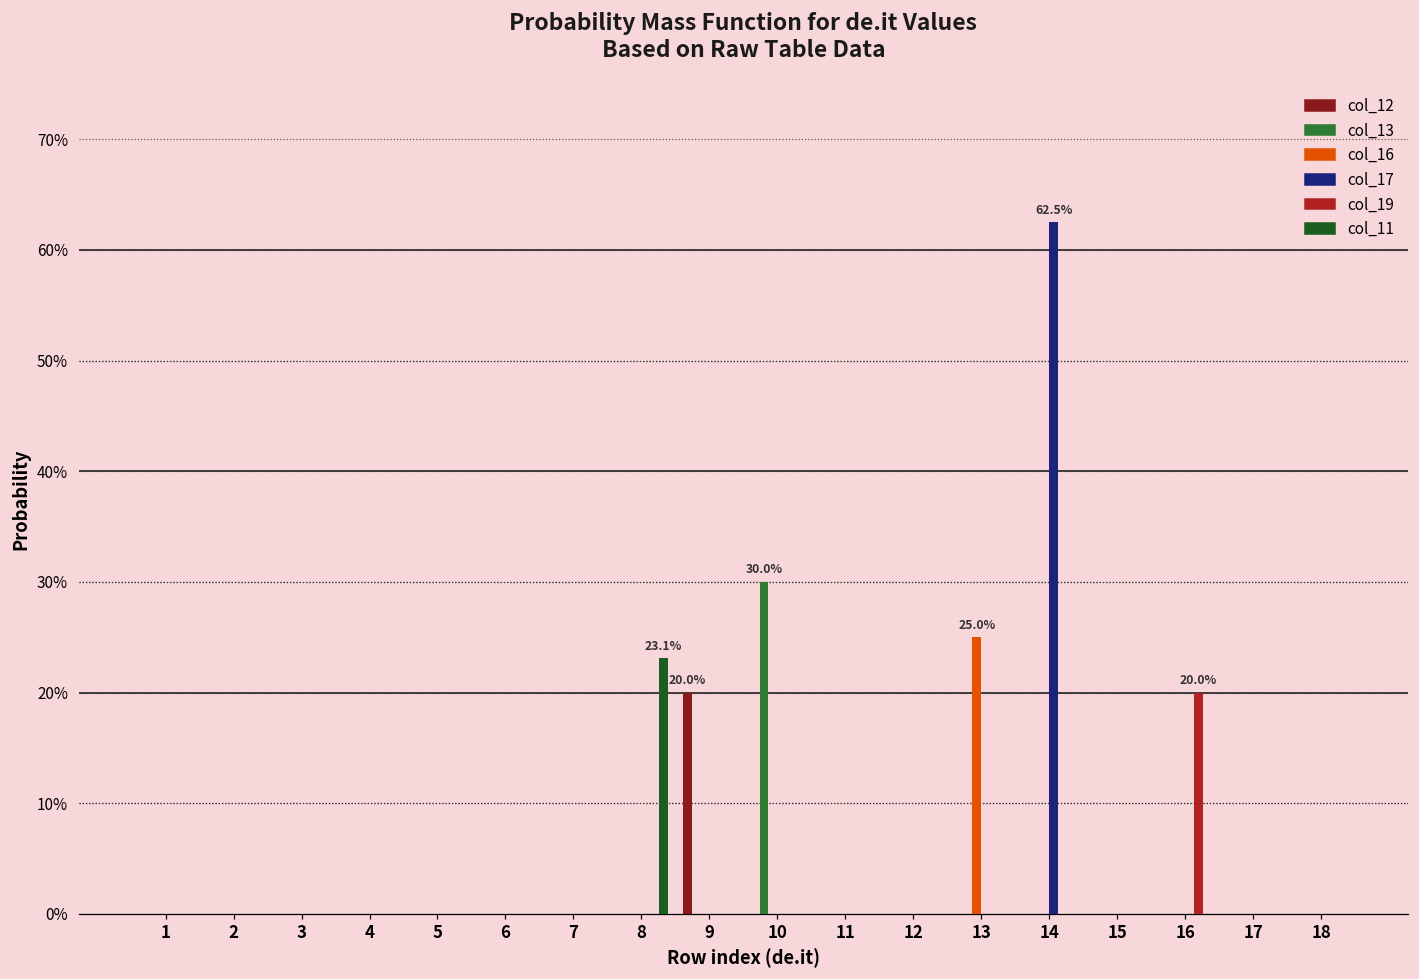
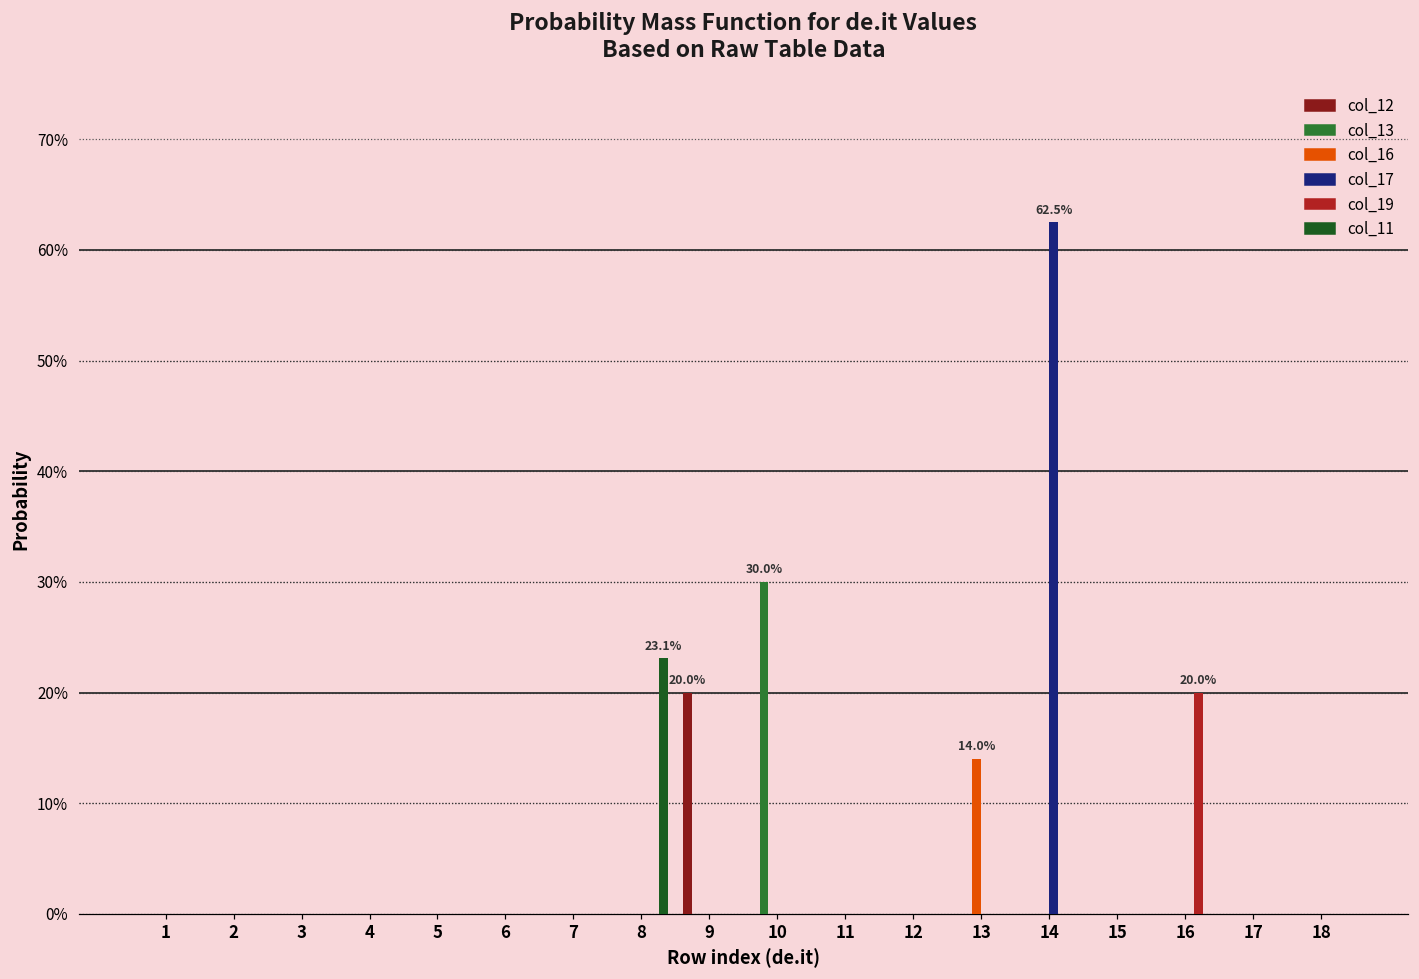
  {
    "col_16": {
-     "13": "25.0%"
+     "13": "14.0%"
    },
    "col_17": {
      "14": "62.5%"
    }
  }
